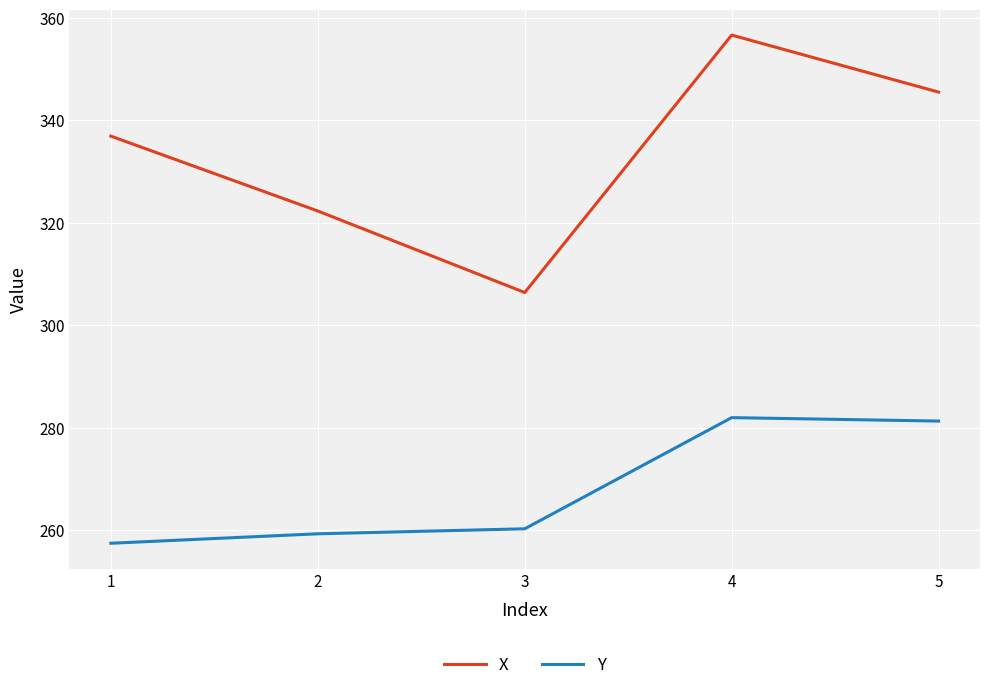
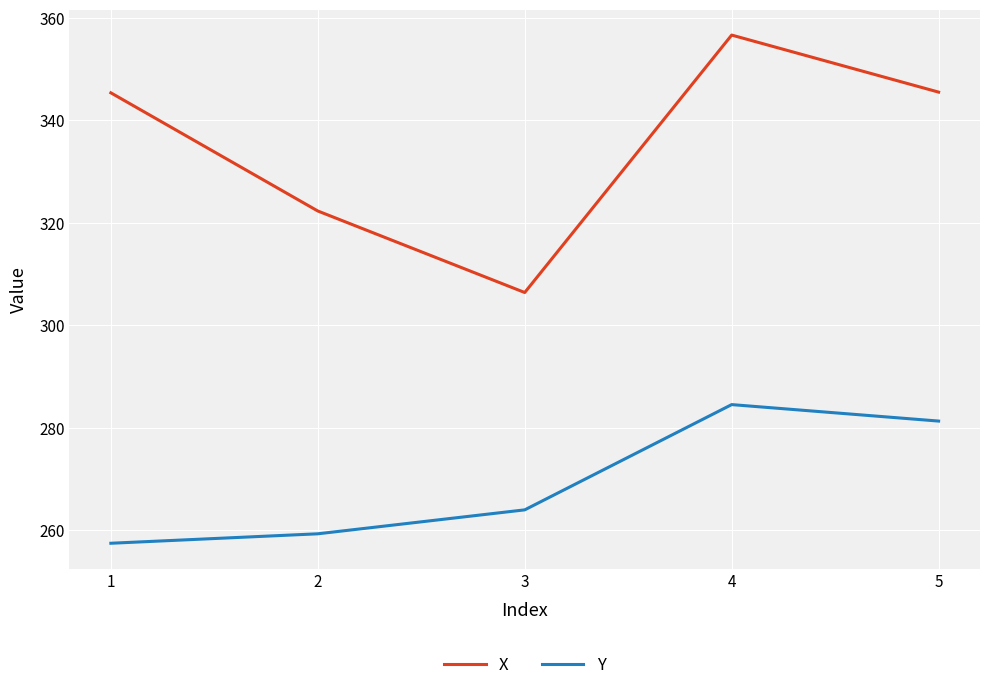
  {
    "X": {
-     "1": 337,
+     "1": 345,
      "2": 322,
      "3": 306,
      "4": 357,
      "5": 346
    },
    "Y": {
      "1": 257,
      "2": 259,
-     "3": 260,
-     "4": 282,
+     "3": 264,
+     "4": 285,
      "5": 281
    }
  }
